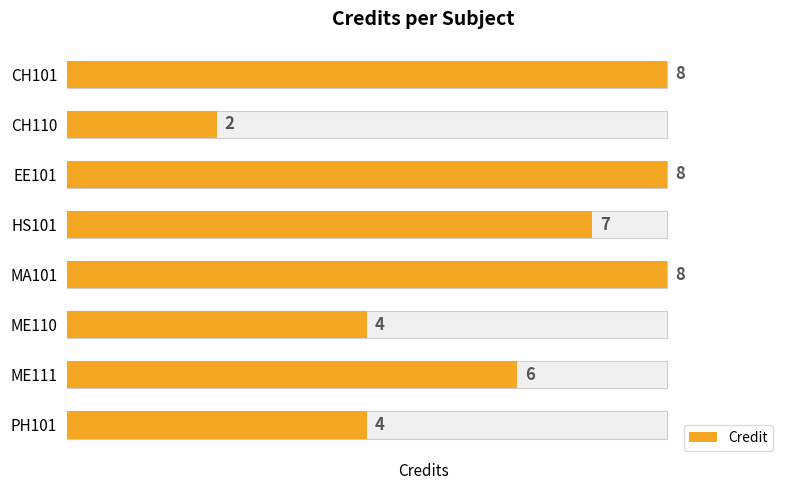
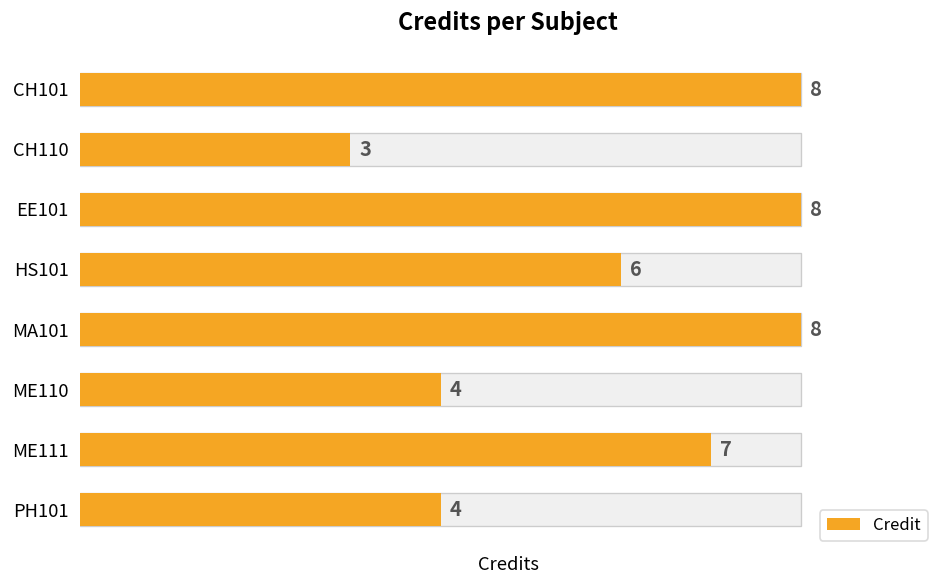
  {
    "Credit": {
      "CH101": 8,
-     "CH110": 2,
+     "CH110": 3,
      "EE101": 8,
-     "HS101": 7,
+     "HS101": 6,
      "MA101": 8,
-     "ME111": 6
+     "ME111": 7
    }
  }
